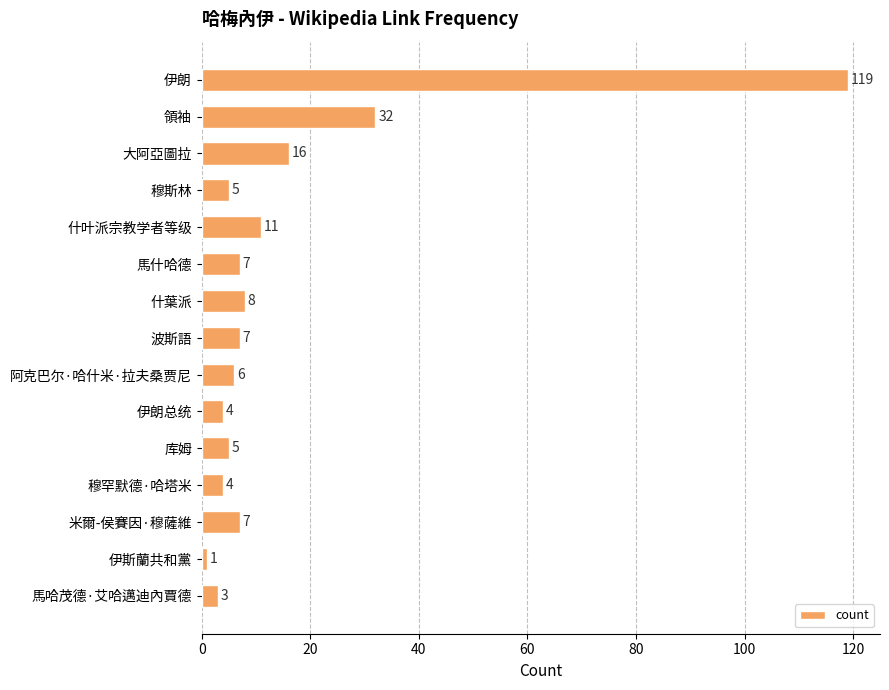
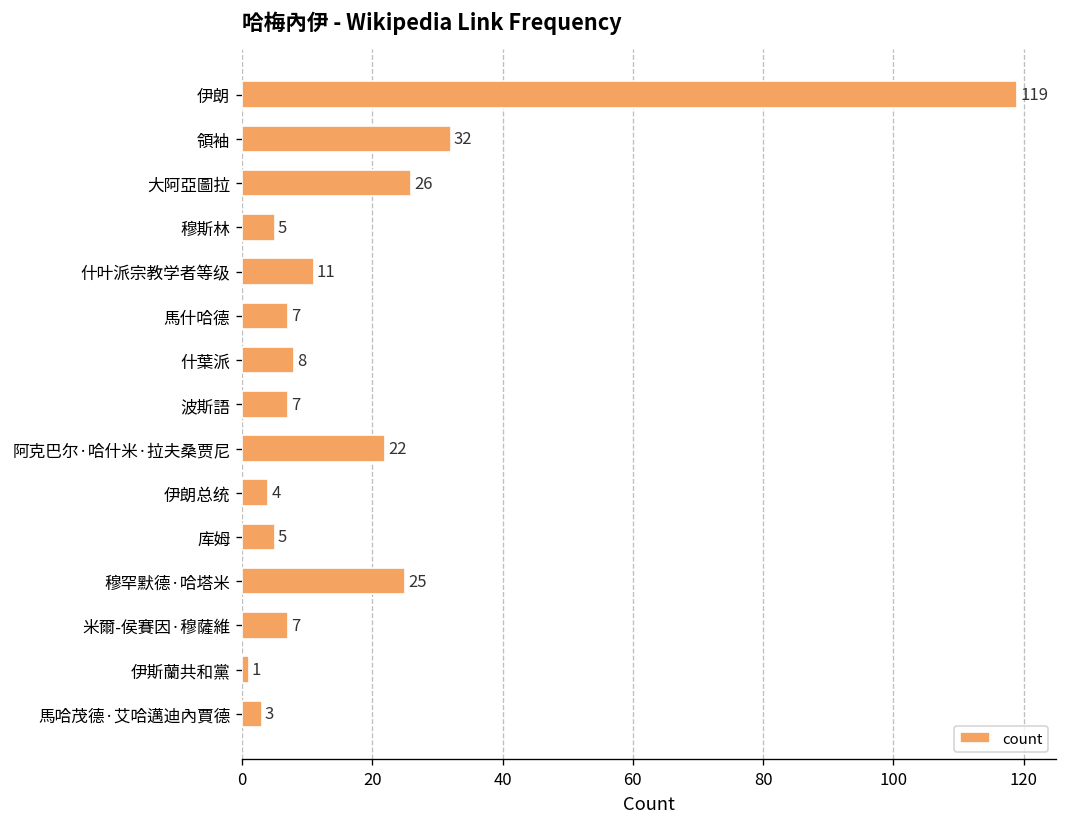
  {
    "伊朗": 119,
    "領袖": 32,
-   "大阿亞圖拉": 16,
+   "大阿亞圖拉": 26,
    "穆斯林": 5,
    "什叶派宗教学者等级": 11,
    "馬什哈德": 7,
    "什葉派": 8,
    "波斯語": 7,
-   "阿克巴尔·哈什米·拉夫桑贾尼": 6,
+   "阿克巴尔·哈什米·拉夫桑贾尼": 22,
    "伊朗总统": 4,
    "库姆": 5,
-   "穆罕默德·哈塔米": 4,
+   "穆罕默德·哈塔米": 25,
    "米爾-侯賽因·穆薩維": 7,
    "伊斯蘭共和黨": 1,
    "馬哈茂德·艾哈邁迪內賈德": 3
  }
